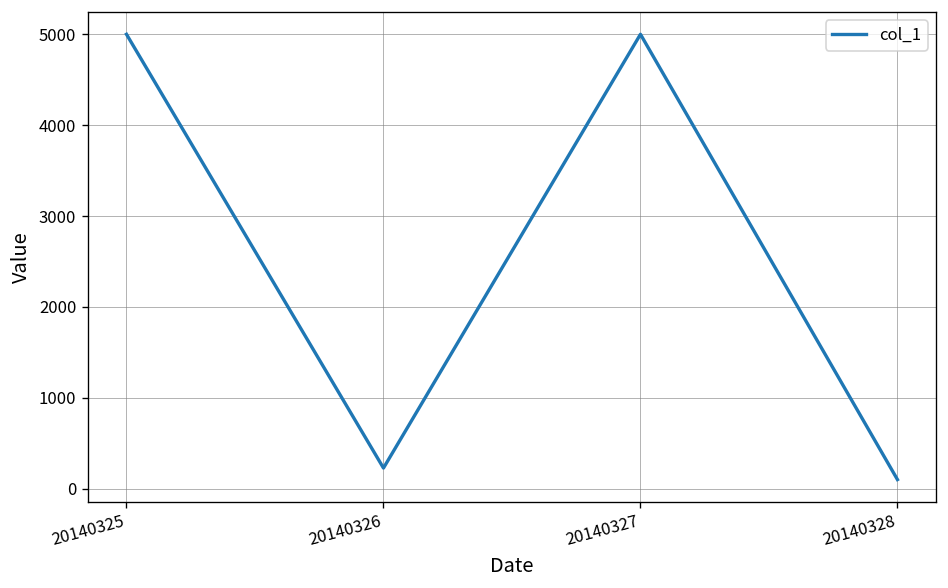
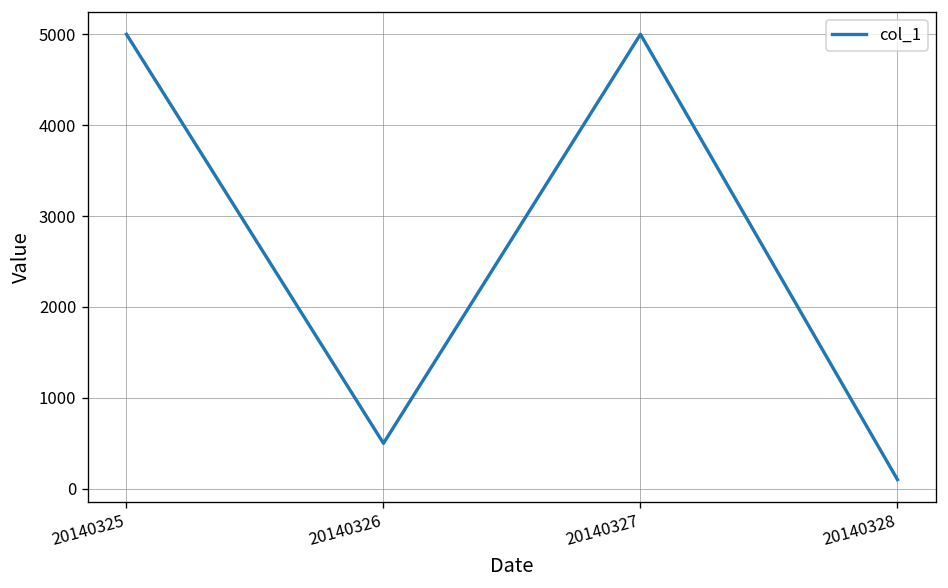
  {
    "20140325": 5000,
-   "20140326": 200,
+   "20140326": 500,
    "20140327": 5000,
    "20140328": 100
  }
